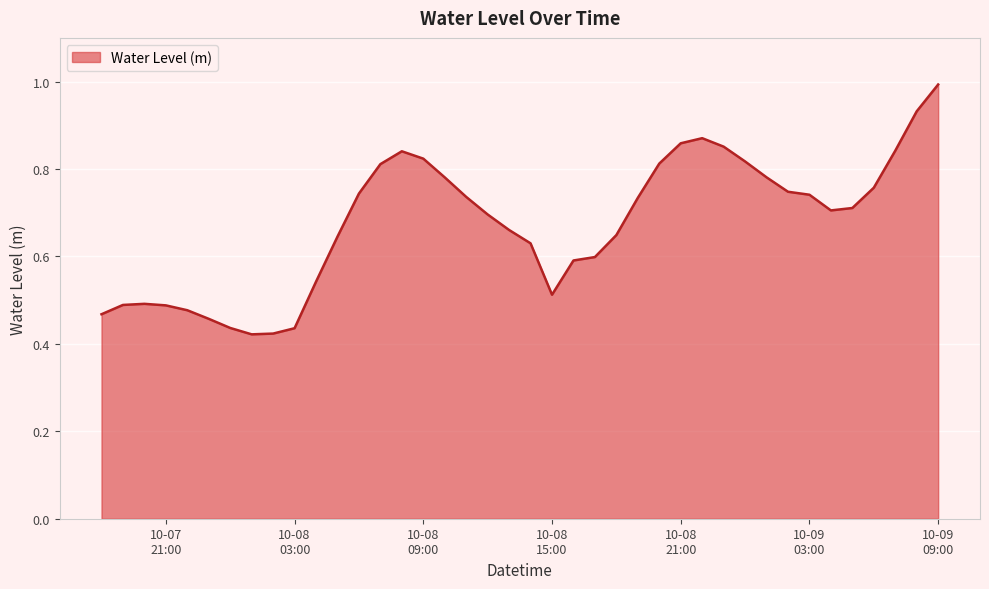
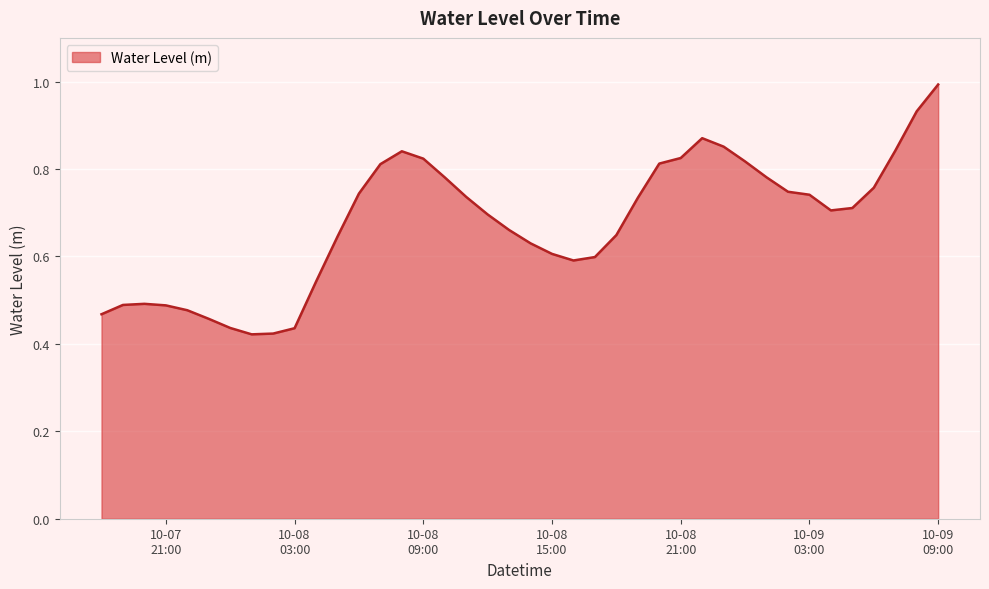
  {
    "10-07 21:00": 0.49,
    "10-08 03:00": 0.44,
    "10-08 09:00": 0.82,
-   "10-08 15:00": 0.51,
-   "10-08 21:00": 0.86,
+   "10-08 15:00": 0.61,
+   "10-08 21:00": 0.83,
    "10-09 03:00": 0.74,
    "10-09 09:00": 0.99
  }
